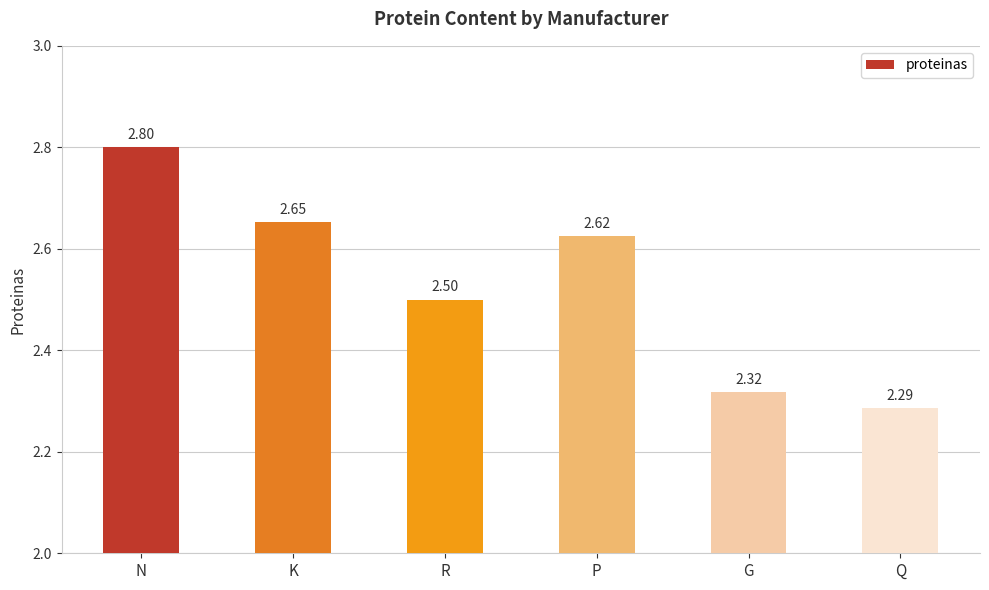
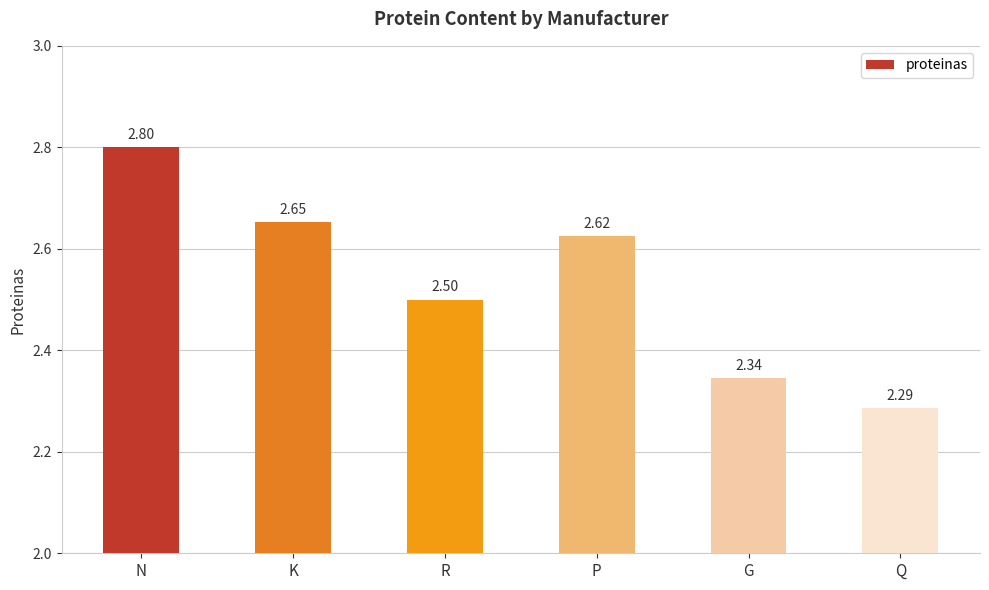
  {
    "N": 2.80,
    "K": 2.65,
    "R": 2.50,
    "P": 2.62,
-   "G": 2.32,
+   "G": 2.34,
    "Q": 2.29
  }
